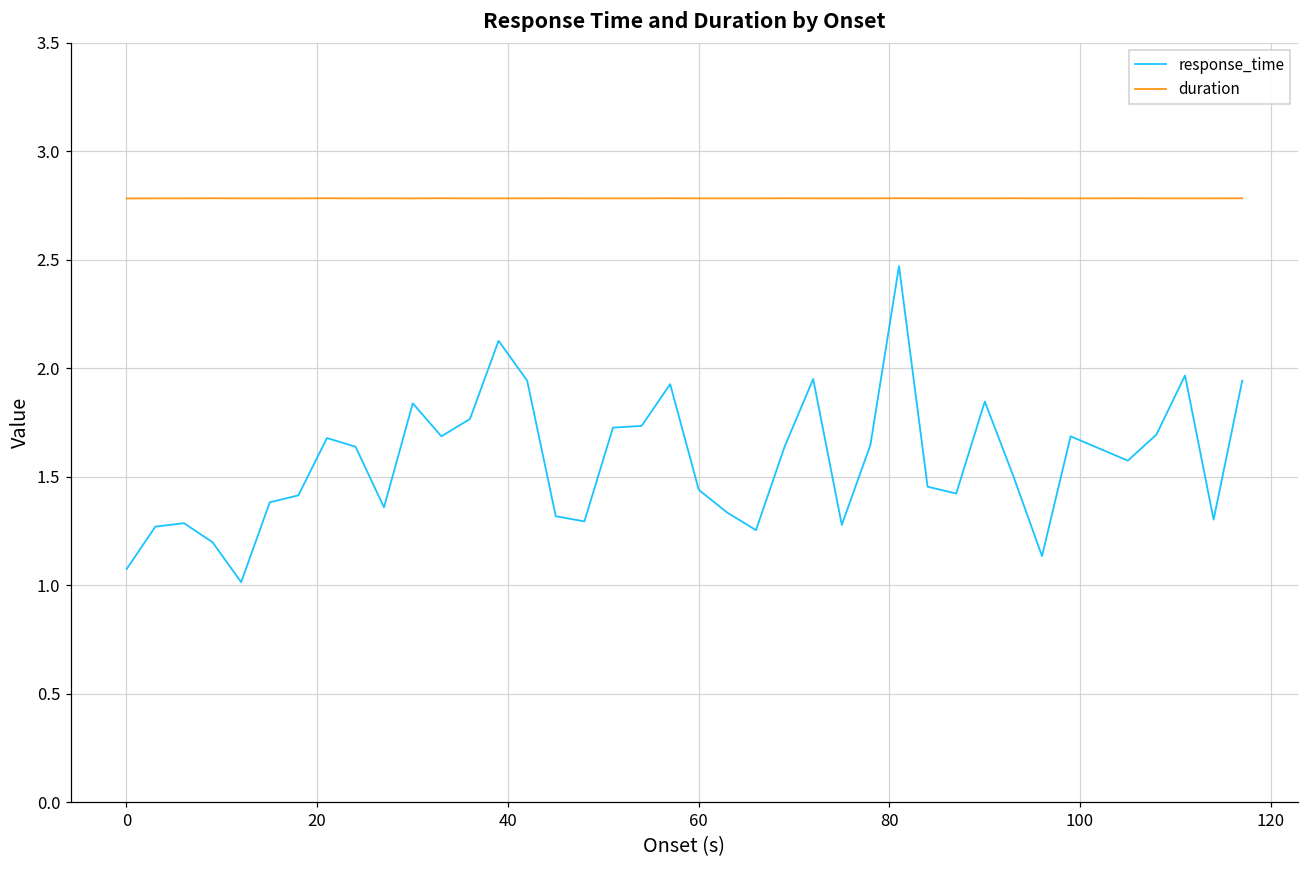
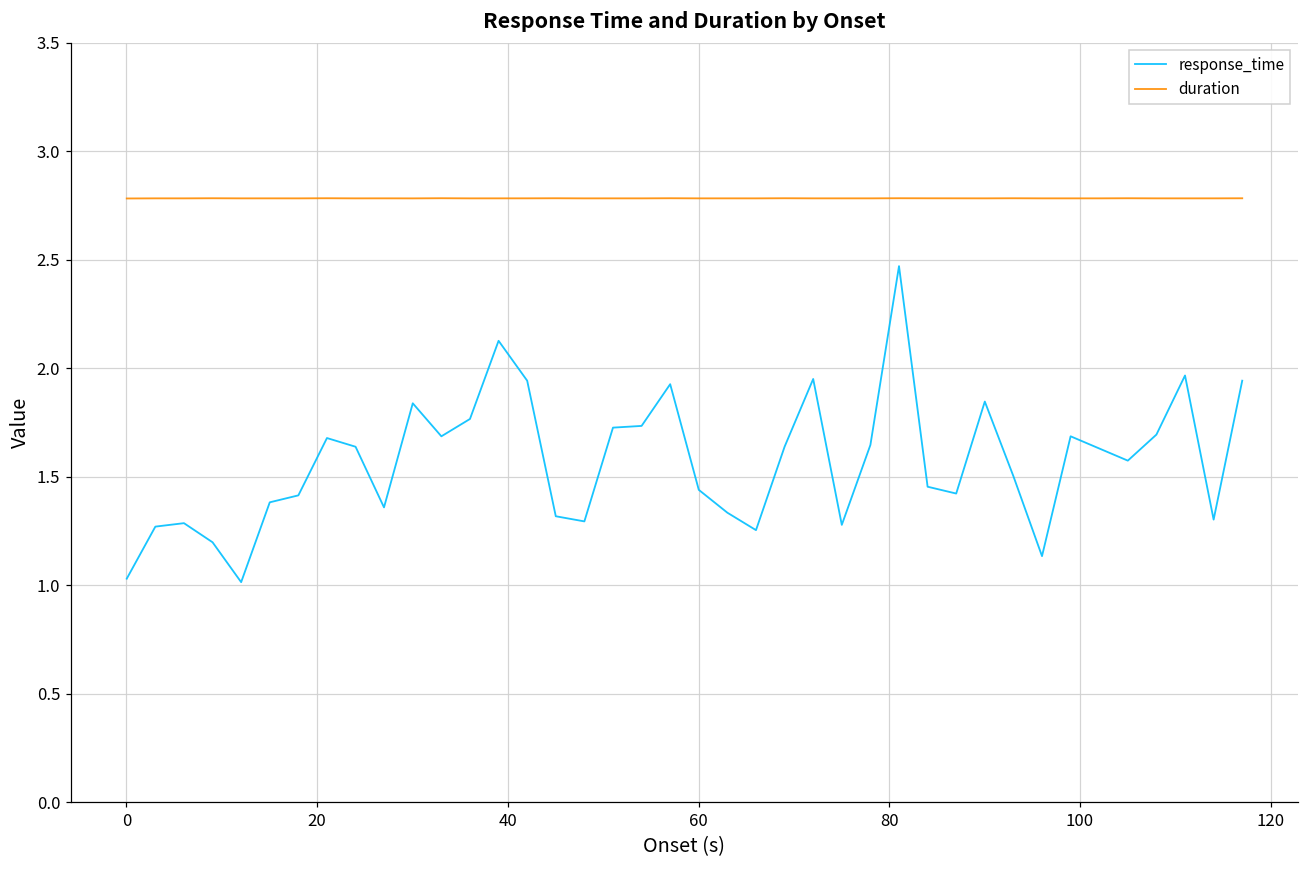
  {
    "response_time": {
-     "0": 1.08,
+     "0": 1.03,
      "60": 1.44
    },
    "duration": {
      "0": 2.78,
      "60": 2.78
    }
  }
